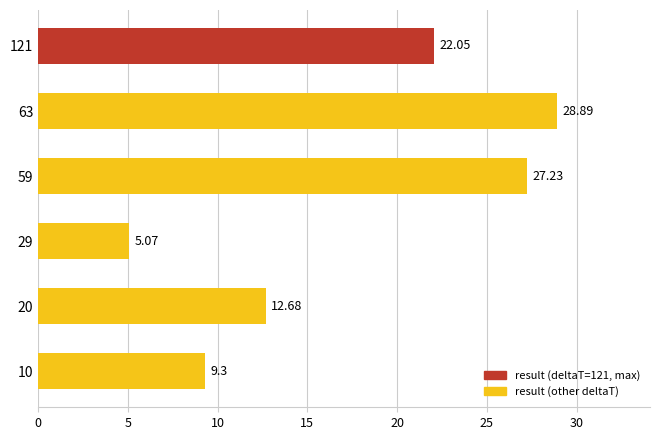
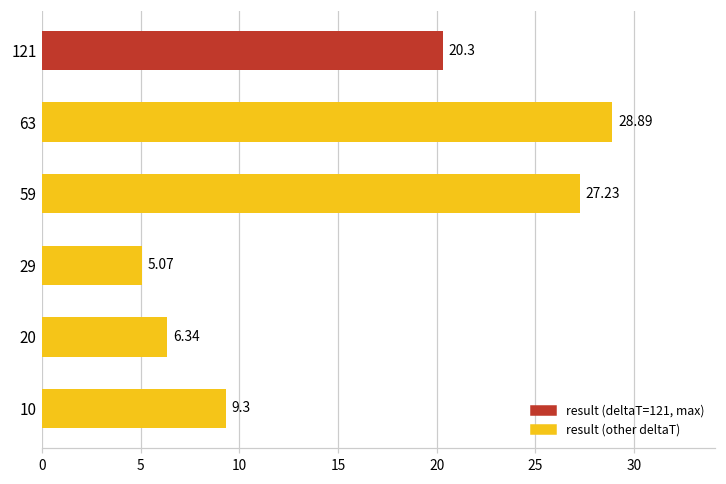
  {
-   "121": 22.05,
+   "121": 20.3,
    "63": 28.89,
    "59": 27.23,
    "29": 5.07,
-   "20": 12.68,
+   "20": 6.34,
    "10": 9.3
  }
